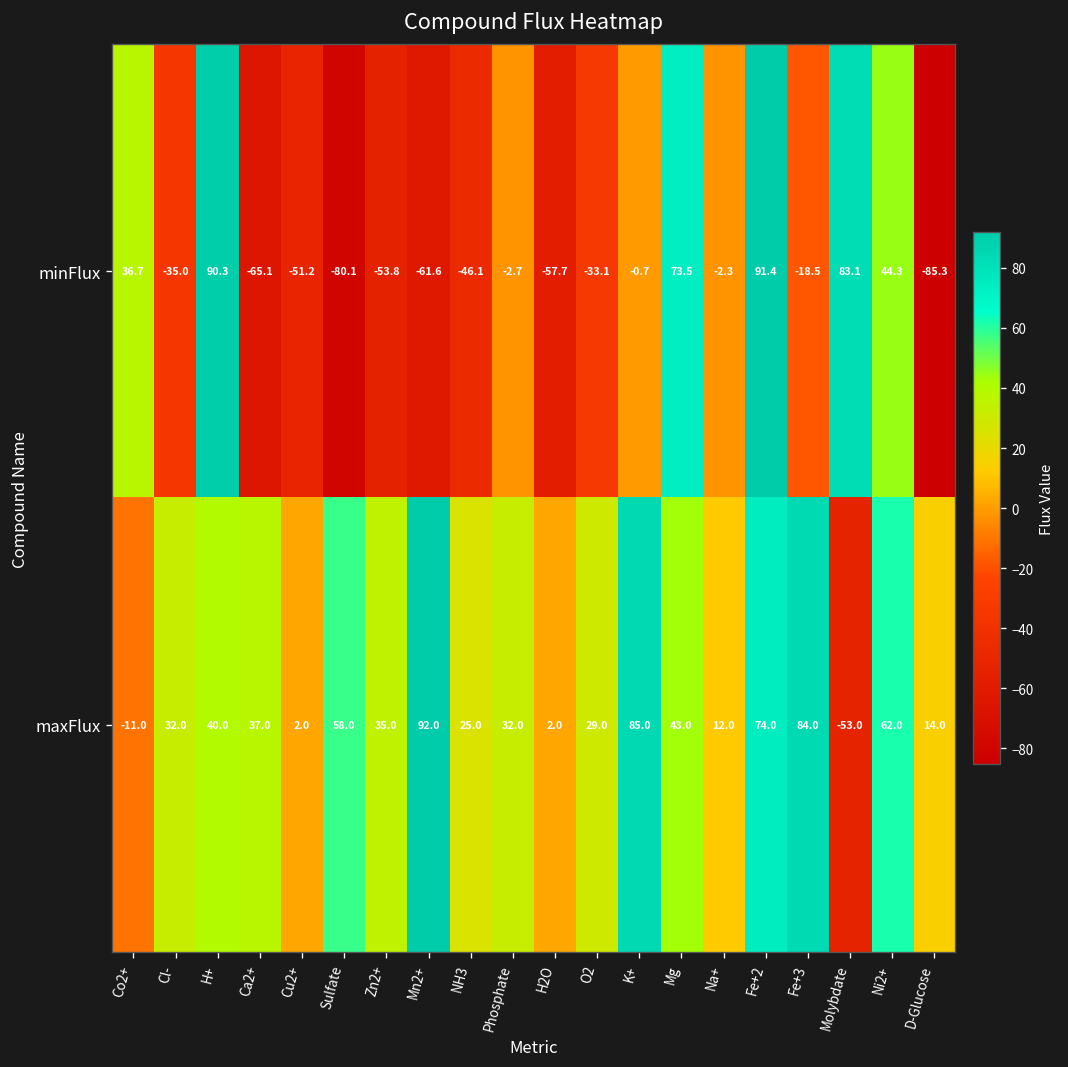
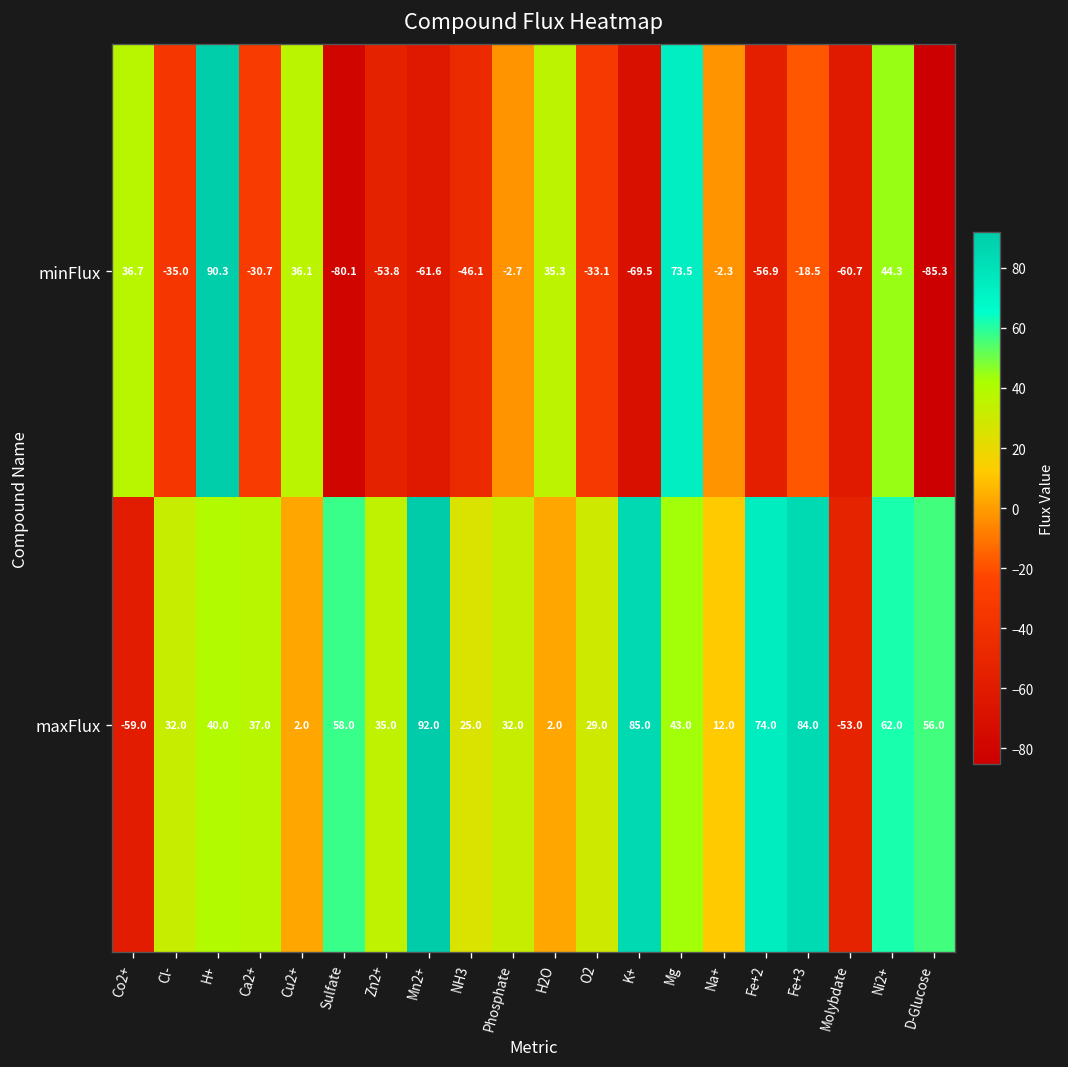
  {
    "minFlux": {
      "Co2+": 36.7,
      "Cl-": -35.0,
      "H+": 90.3,
-     "Ca2+": -65.1,
-     "Cu2+": -51.2,
+     "Ca2+": -30.7,
+     "Cu2+": 36.1,
      "Sulfate": -80.1,
      "Zn2+": -53.8,
      "Mn2+": -61.6,
      "NH3": -46.1,
      "Phosphate": -2.7,
-     "H2O": -57.7,
+     "H2O": 35.3,
      "O2": -33.1,
-     "K+": -0.7,
+     "K+": -69.5,
      "Mg": 73.5,
      "Na+": -2.3,
-     "Fe+2": 91.4,
+     "Fe+2": -56.9,
      "Fe+3": -18.5,
-     "Molybdate": 83.1,
+     "Molybdate": -60.7,
      "Ni2+": 44.3,
      "D-Glucose": -85.3
    },
    "maxFlux": {
-     "Co2+": -11.0,
+     "Co2+": -59.0,
      "Cl-": 32.0,
      "H+": 40.0,
      "Ca2+": 37.0,
      "Cu2+": 2.0,
      "Sulfate": 58.0,
      "Zn2+": 35.0,
      "Mn2+": 92.0,
      "NH3": 25.0,
      "Phosphate": 32.0,
      "H2O": 2.0,
      "O2": 29.0,
      "K+": 85.0,
      "Mg": 43.0,
      "Na+": 12.0,
      "Fe+2": 74.0,
      "Fe+3": 84.0,
      "Molybdate": -53.0,
      "Ni2+": 62.0,
-     "D-Glucose": 14.0
+     "D-Glucose": 56.0
    }
  }
